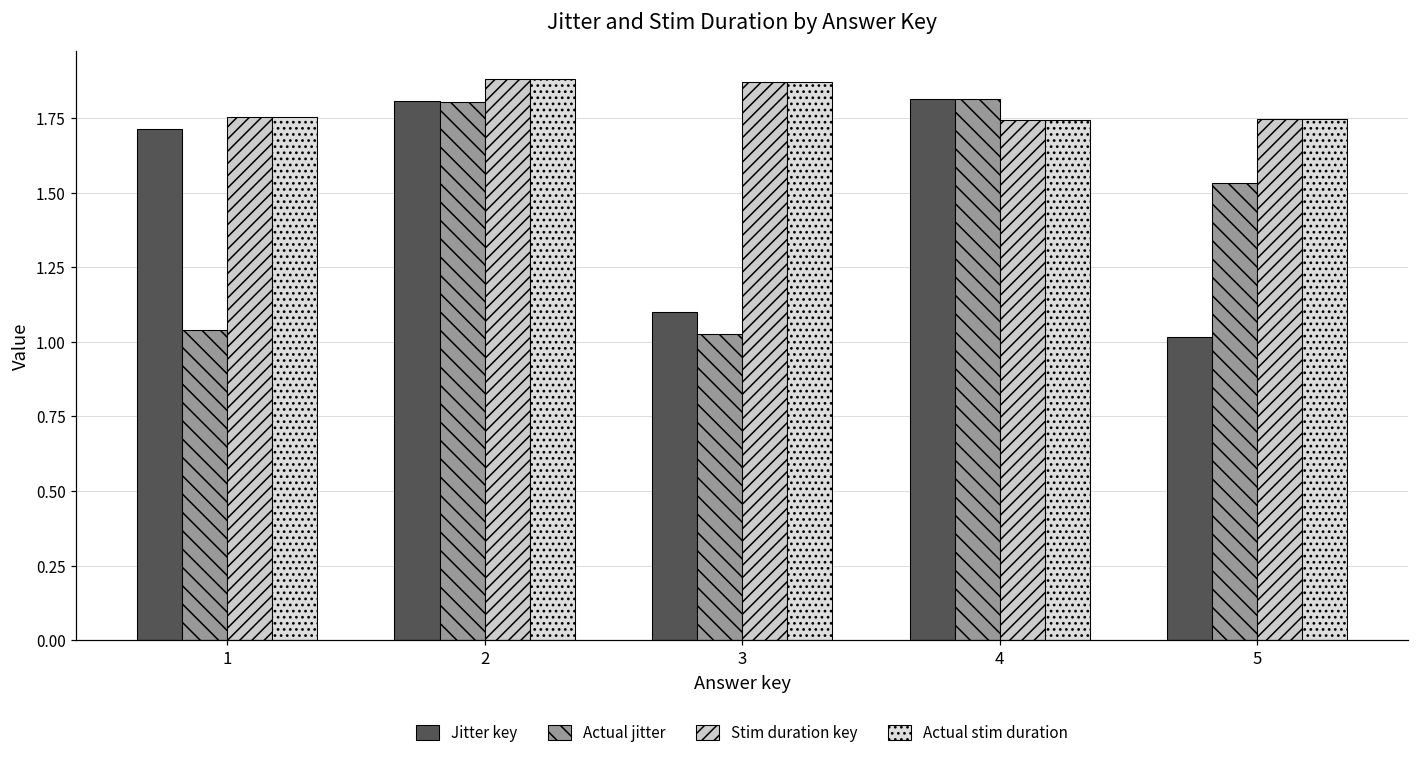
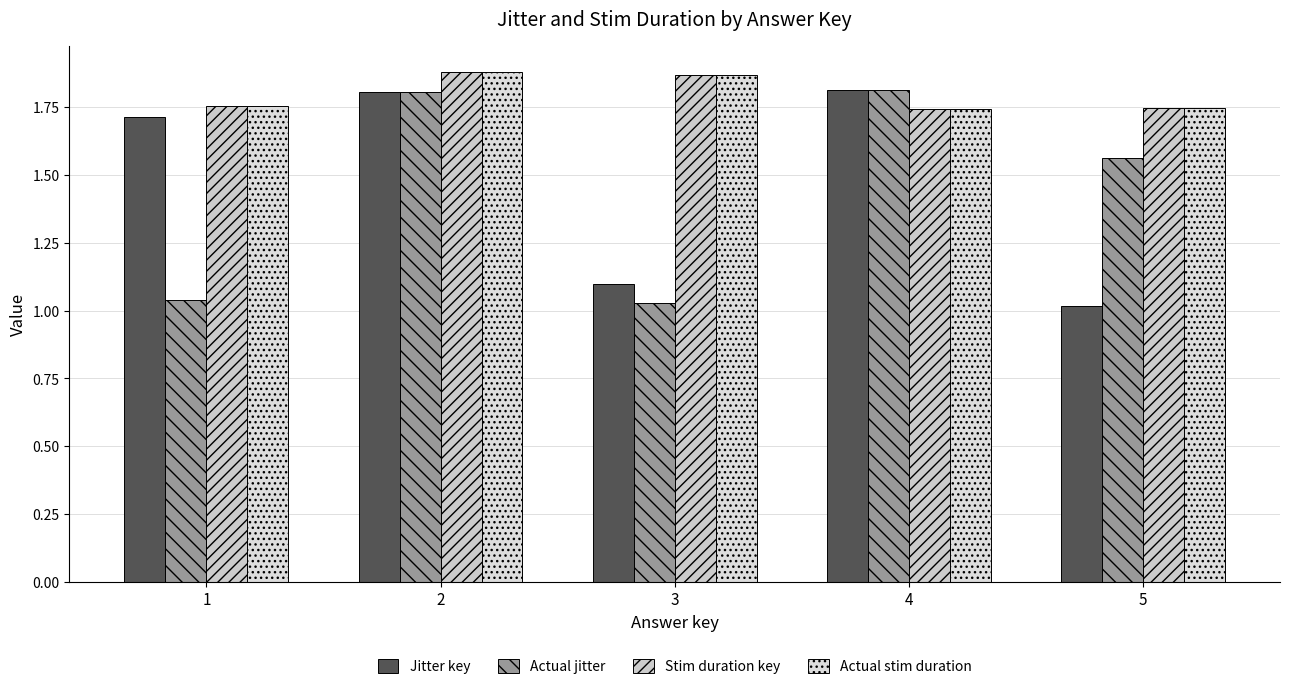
  {
    "Jitter key": {
      "1": 1.71,
      "2": 1.81,
      "3": 1.10,
      "4": 1.81,
      "5": 1.02
    },
    "Actual jitter": {
      "1": 1.04,
      "2": 1.81,
      "3": 1.03,
      "4": 1.81,
-     "5": 1.53
+     "5": 1.56
    }
  }
